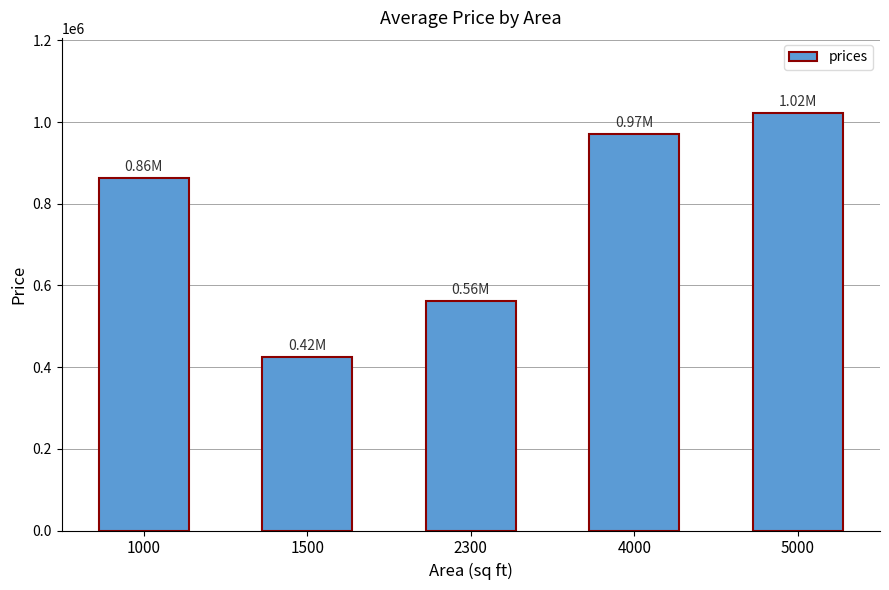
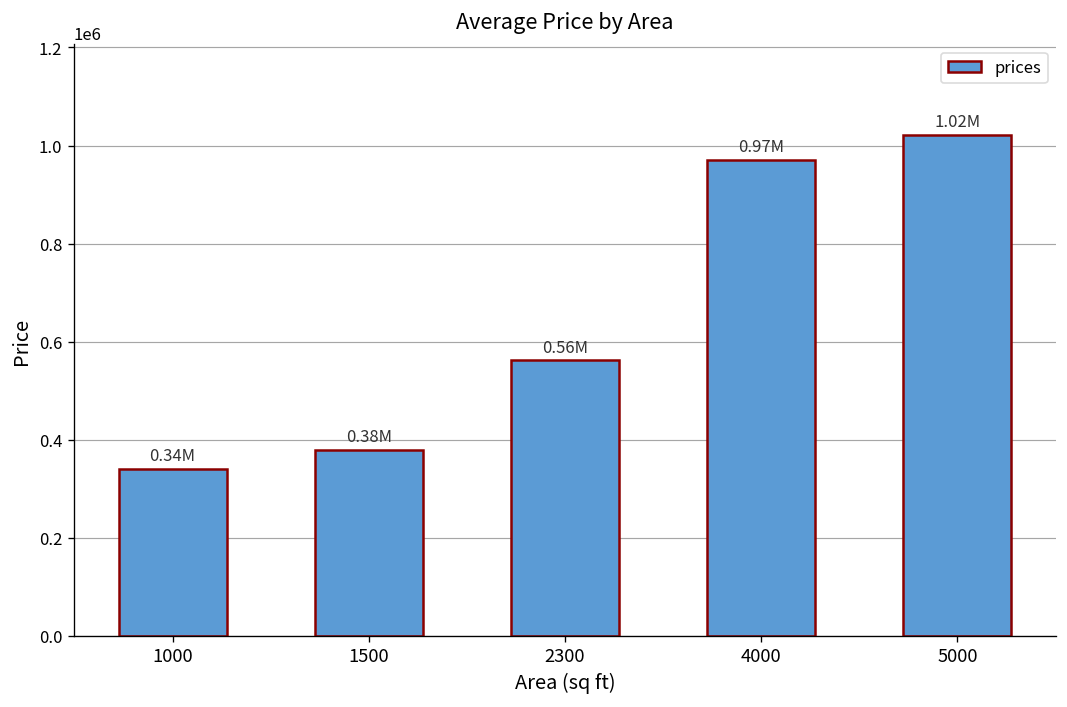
  {
-   "1000": "0.86M",
-   "1500": "0.42M",
+   "1000": "0.34M",
+   "1500": "0.38M",
    "2300": "0.56M",
    "4000": "0.97M",
    "5000": "1.02M"
  }
